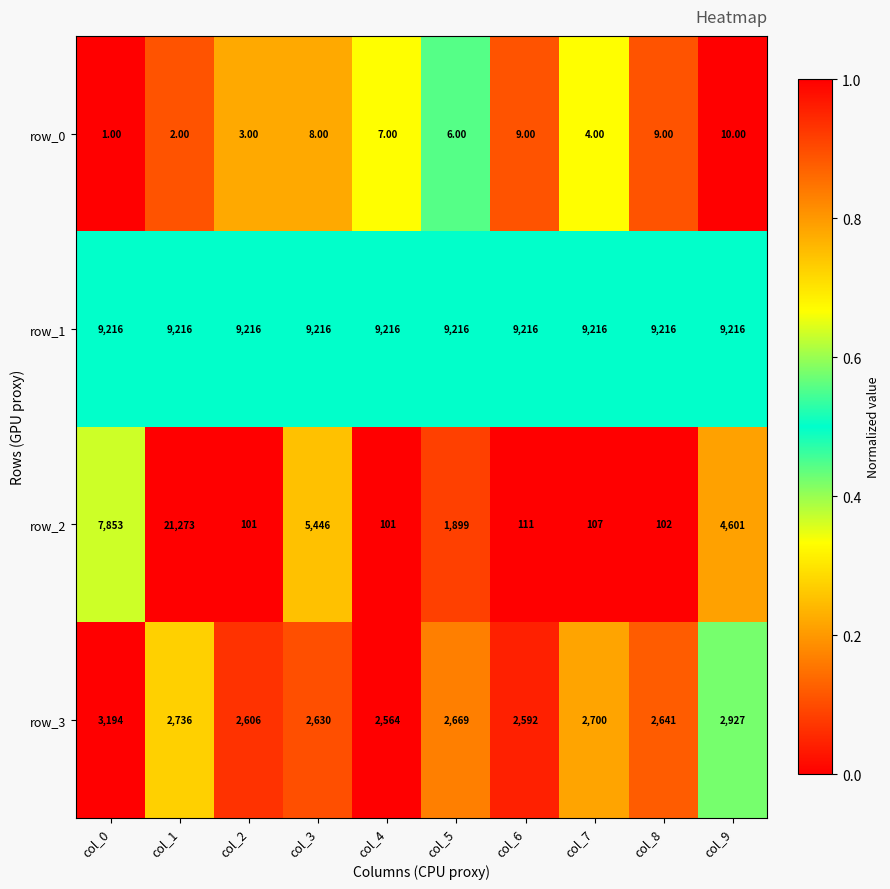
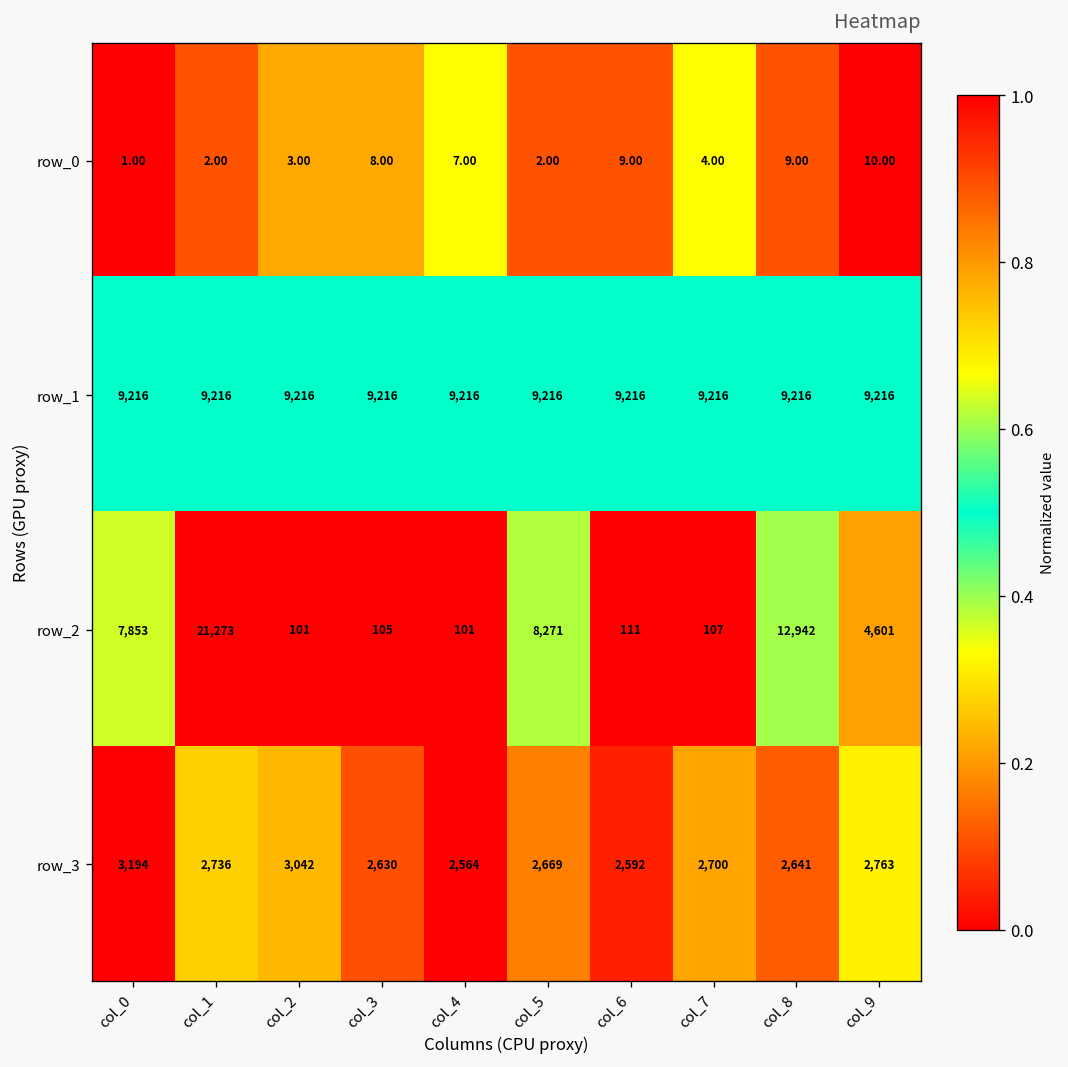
  {
    "row_0": {
      "col_0": "1.00",
      "col_1": "2.00",
      "col_2": "3.00",
      "col_3": "8.00",
      "col_4": "7.00",
-     "col_5": "6.00",
+     "col_5": "2.00",
      "col_6": "9.00",
      "col_7": "4.00",
      "col_8": "9.00",
      "col_9": "10.00"
    },
    "row_1": {
      "col_0": "9,216",
      "col_1": "9,216",
      "col_2": "9,216",
      "col_3": "9,216",
      "col_4": "9,216",
      "col_5": "9,216",
      "col_6": "9,216",
      "col_7": "9,216",
      "col_8": "9,216",
      "col_9": "9,216"
    },
    "row_2": {
      "col_0": "7,853",
      "col_1": "21,273",
      "col_2": "101",
-     "col_3": "5,446",
+     "col_3": "105",
      "col_4": "101",
-     "col_5": "1,899",
+     "col_5": "8,271",
      "col_6": "111",
      "col_7": "107",
-     "col_8": "102",
+     "col_8": "12,942",
      "col_9": "4,601"
    },
    "row_3": {
      "col_0": "3,194",
      "col_1": "2,736",
-     "col_2": "2,606",
+     "col_2": "3,042",
      "col_3": "2,630",
      "col_4": "2,564",
      "col_5": "2,669",
      "col_6": "2,592",
      "col_7": "2,700",
      "col_8": "2,641",
-     "col_9": "2,927"
+     "col_9": "2,763"
    }
  }
